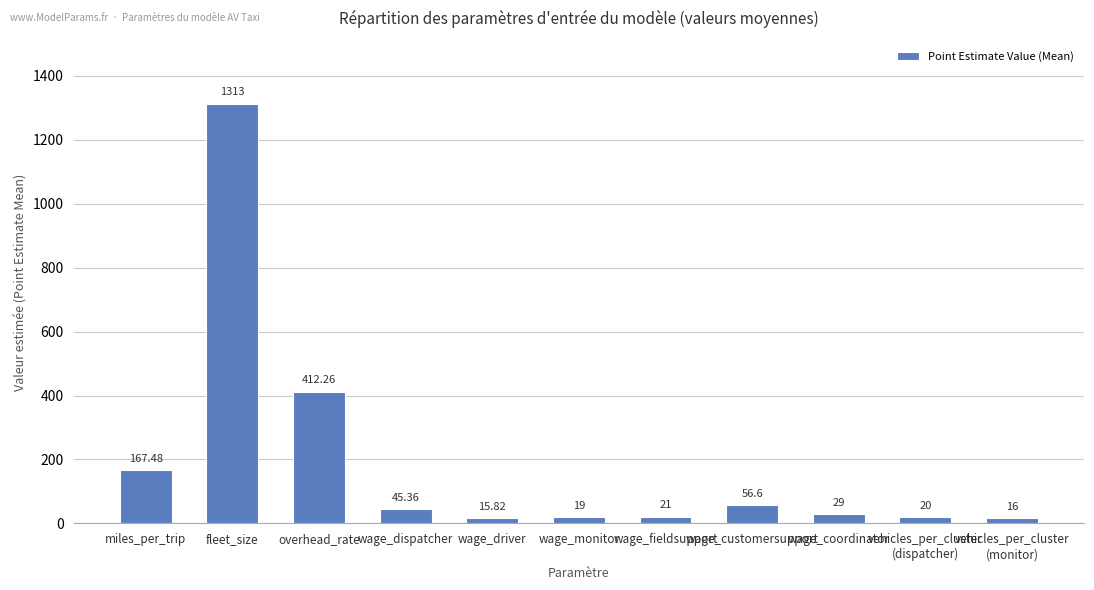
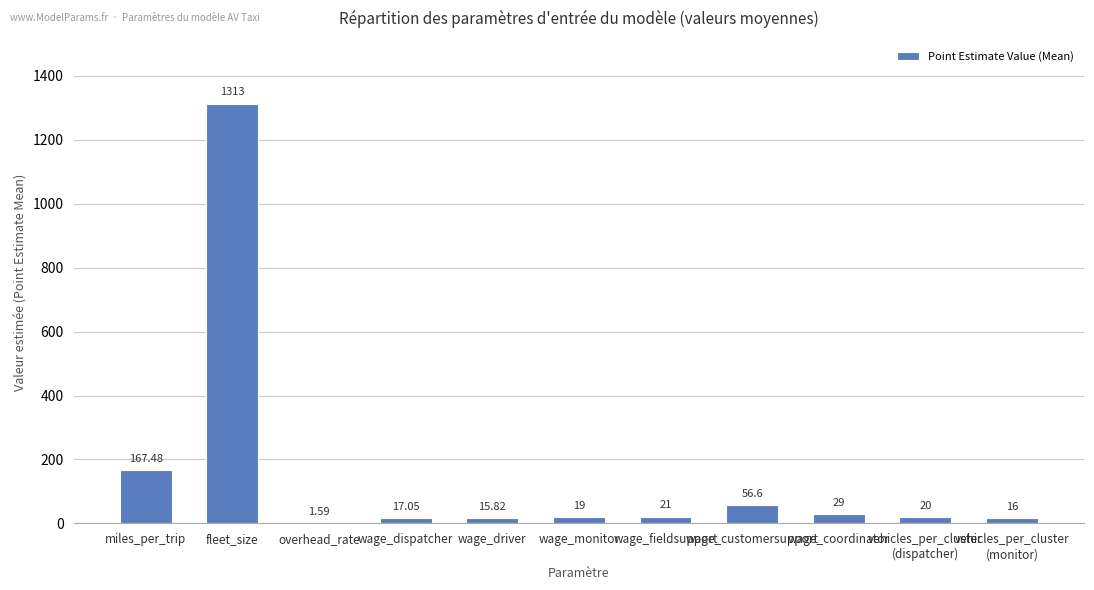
  {
    "miles_per_trip": 167.48,
    "fleet_size": 1313,
-   "overhead_rate": 412.26,
-   "wage_dispatcher": 45.36,
+   "overhead_rate": 1.59,
+   "wage_dispatcher": 17.05,
    "wage_driver": 15.82,
    "wage_monitor": 19
  }
